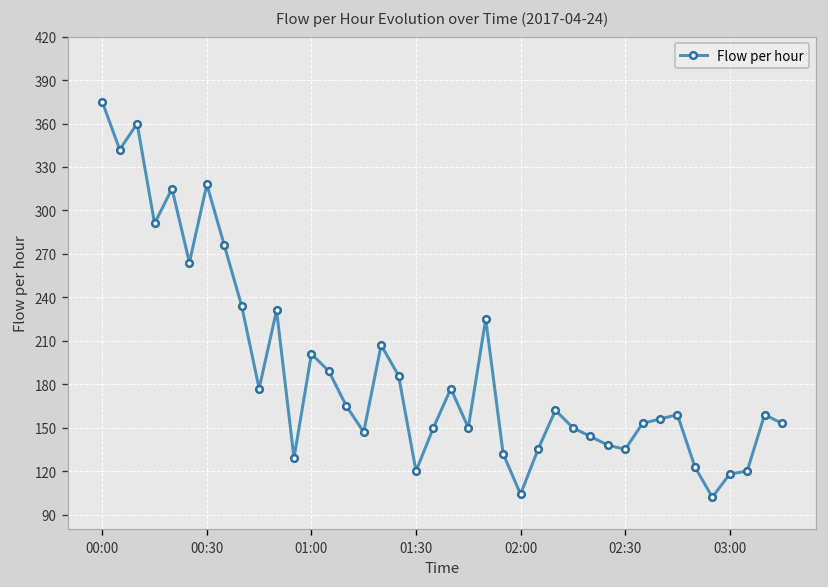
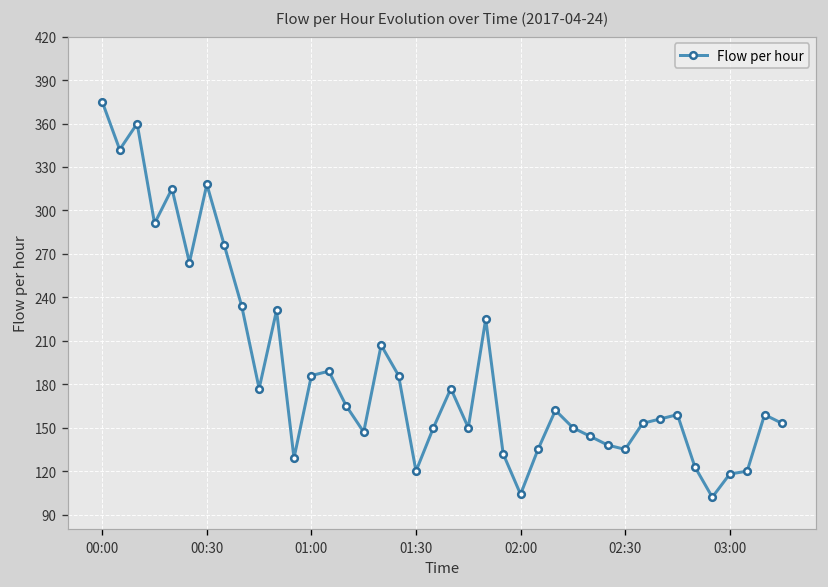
  {
    "00:00": 375,
    "00:30": 318,
-   "01:00": 201,
+   "01:00": 186,
    "01:30": 120,
    "02:00": 104,
    "02:30": 135,
    "03:00": 118
  }
